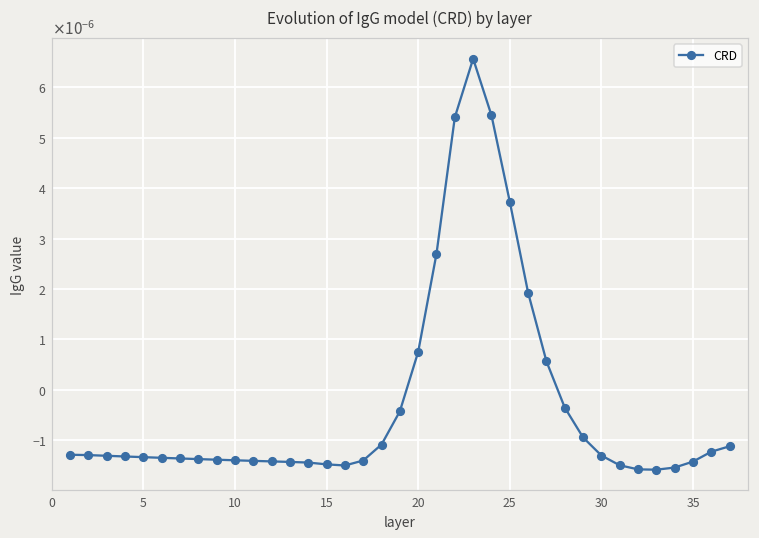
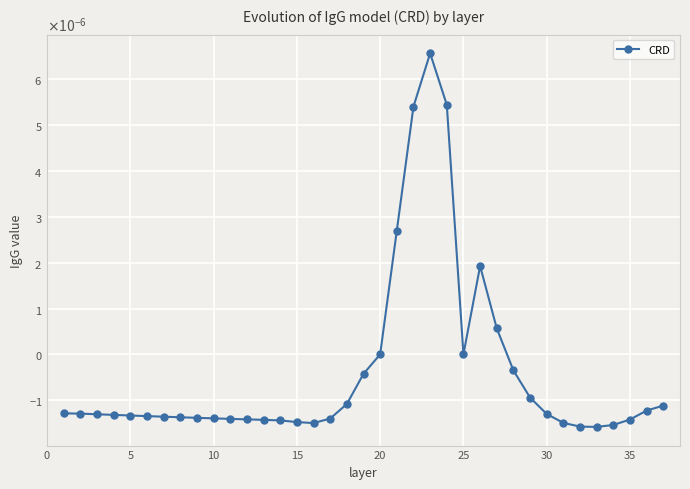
  {
    "5": -0.0000013,
    "10": -0.0000014,
    "15": -0.0000015,
-   "20": 0.000001,
-   "25": 0.000004,
+   "20": 0.000000,
+   "25": 0.000000,
    "30": -0.0000013,
    "35": -0.0000014
  }
